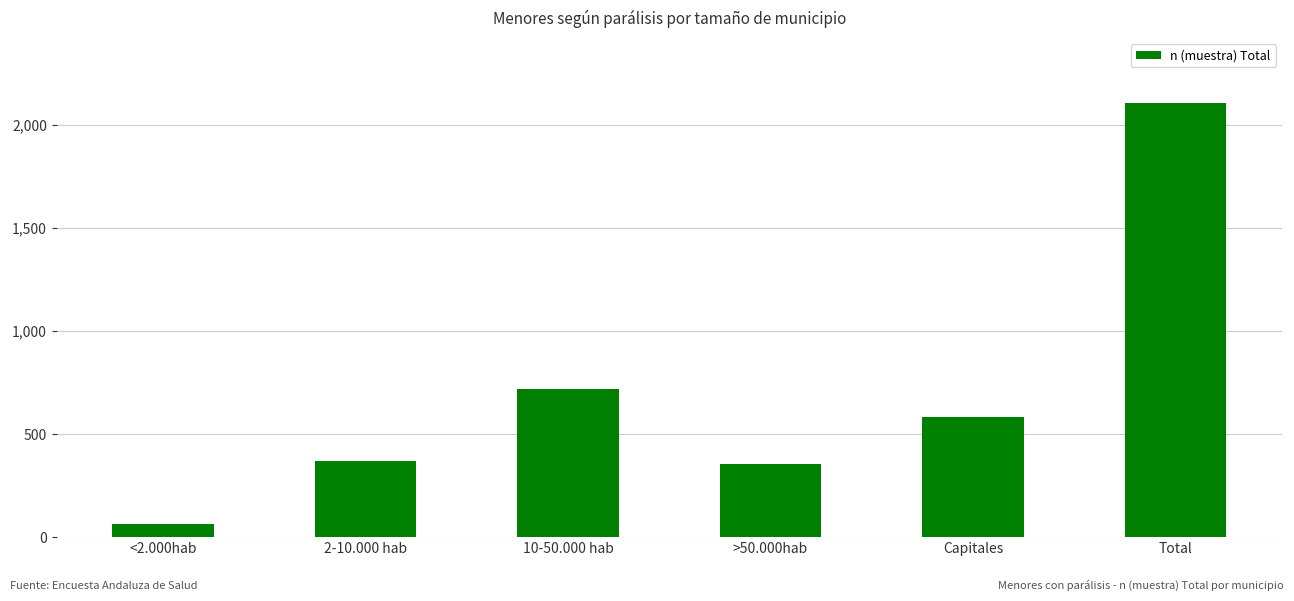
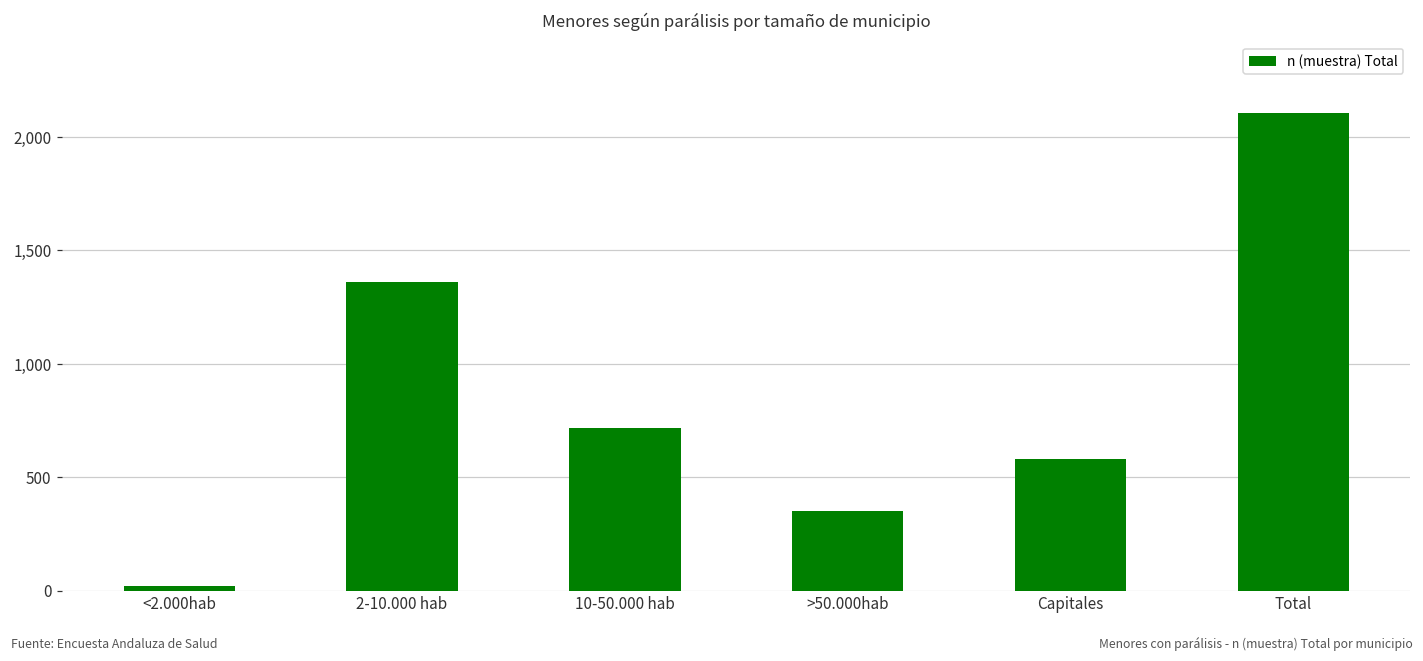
  {
-   "<2.000hab": "60",
-   "2-10.000 hab": "370",
+   "<2.000hab": "20",
+   "2-10.000 hab": "1,360",
    "10-50.000 hab": "720",
    ">50.000hab": "350",
    "Capitales": "580",
    "Total": "2,100"
  }
